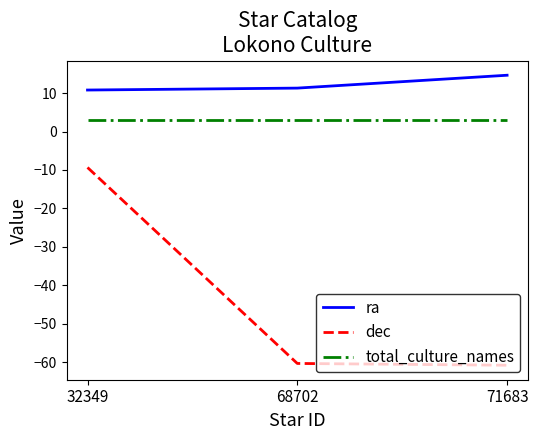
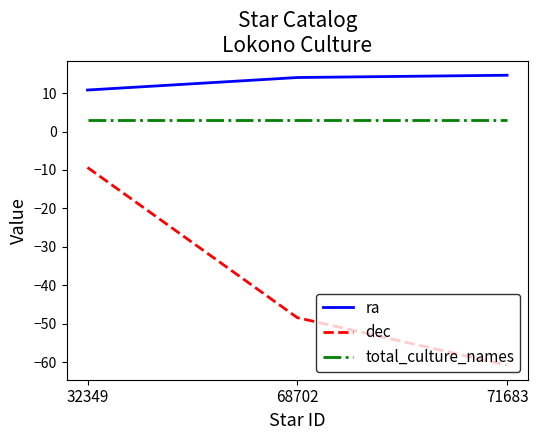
  {
    "ra": {
      "32349": 11,
-     "68702": 11,
+     "68702": 14,
      "71683": 15
    },
    "dec": {
      "32349": -9,
-     "68702": -60
+     "68702": -48
    },
    "total_culture_names": {
      "32349": 3,
      "68702": 3,
      "71683": 3
    }
  }
